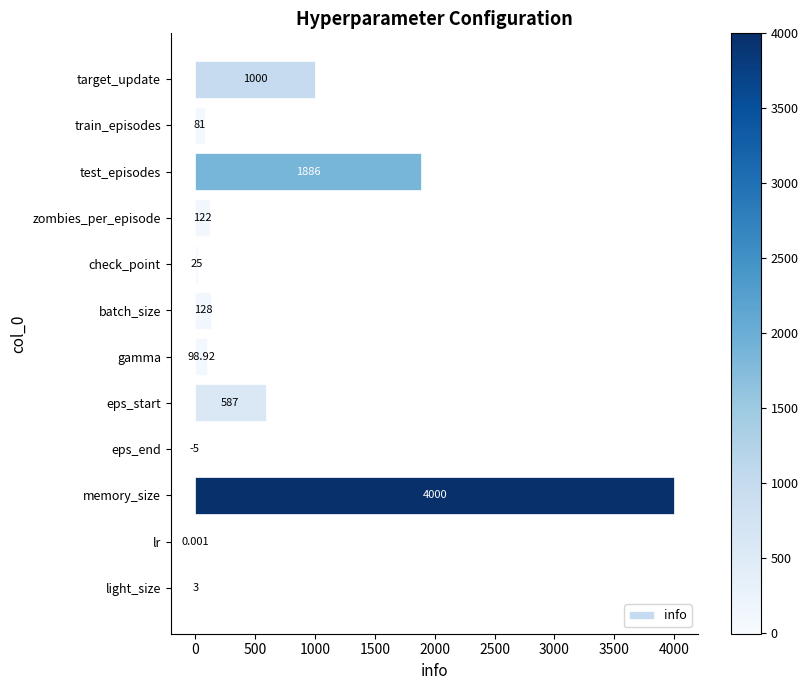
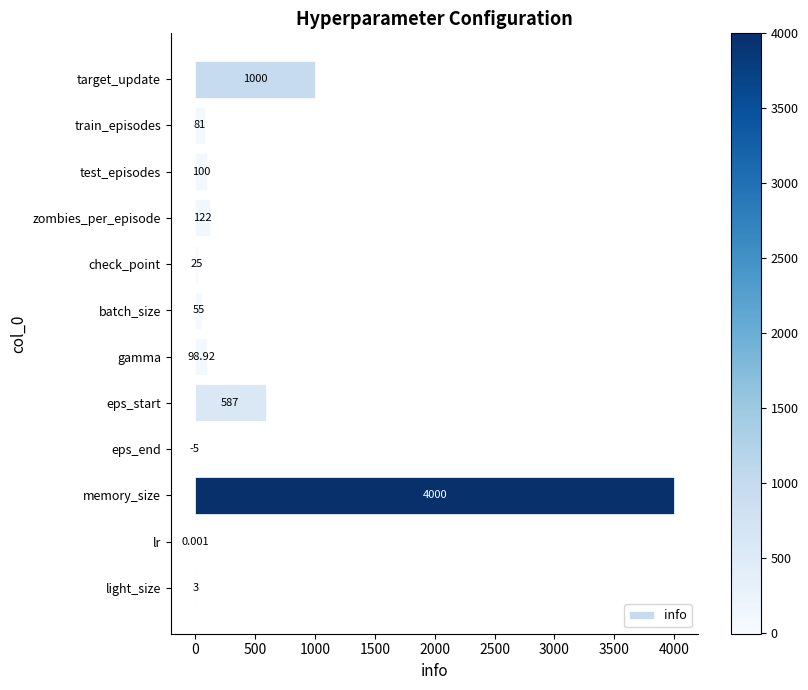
  {
    "target_update": 1000,
    "train_episodes": 81,
-   "test_episodes": 1886,
+   "test_episodes": 100,
    "zombies_per_episode": 122,
    "check_point": 25,
-   "batch_size": 128,
+   "batch_size": 55,
    "gamma": 98.92,
    "eps_start": 587,
    "eps_end": -5,
    "memory_size": 4000,
    "lr": 0.001,
    "light_size": 3
  }
